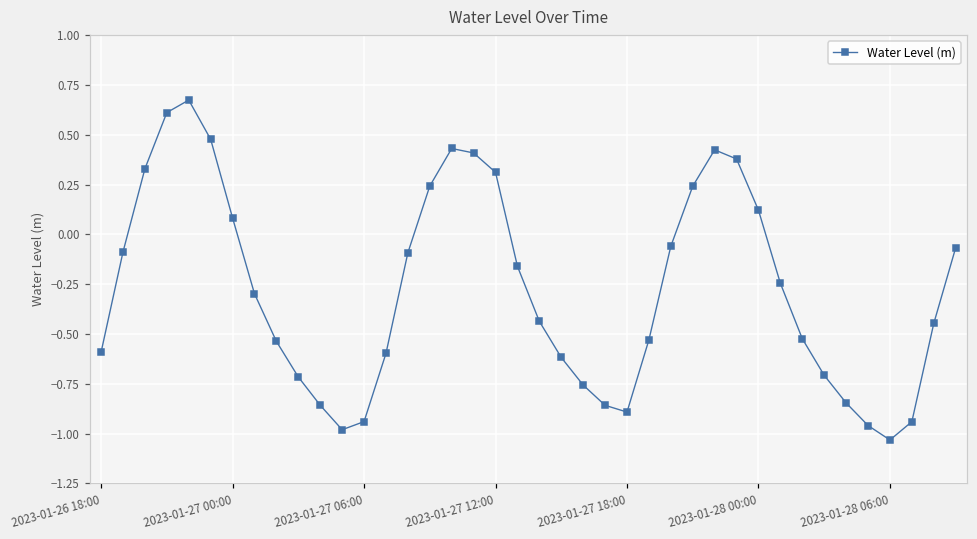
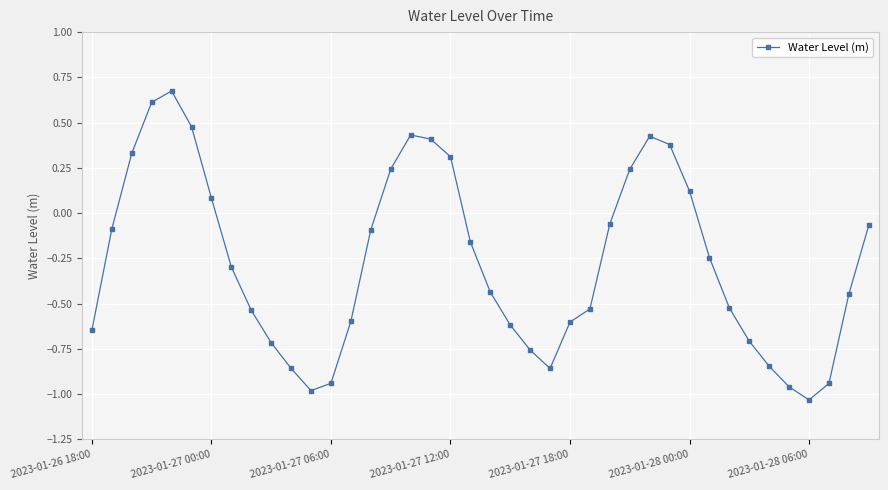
  {
-   "2023-01-26 18:00": -0.59,
+   "2023-01-26 18:00": -0.65,
    "2023-01-27 00:00": 0.08,
    "2023-01-27 06:00": -0.94,
    "2023-01-27 12:00": 0.31,
-   "2023-01-27 18:00": -0.89,
+   "2023-01-27 18:00": -0.60,
    "2023-01-28 00:00": 0.12,
    "2023-01-28 06:00": -1.03
  }
